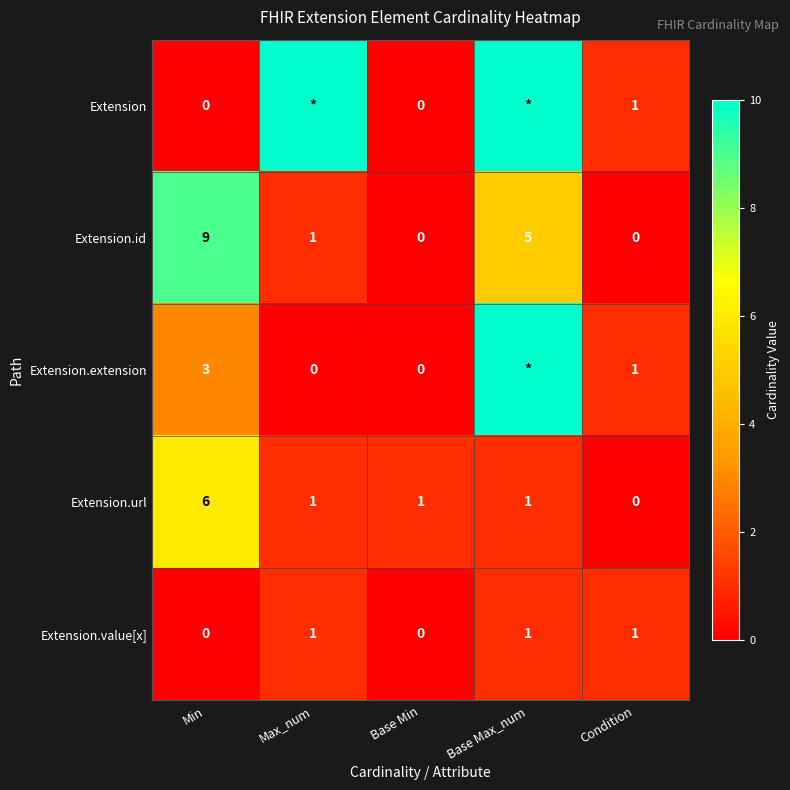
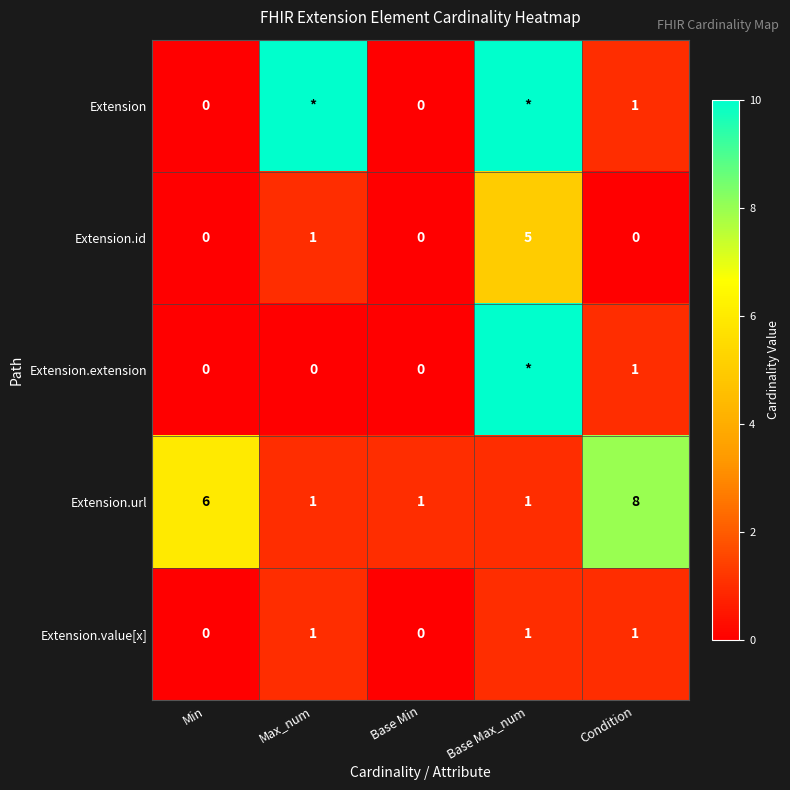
  {
    "Extension": {
      "Min": 0,
      "Base Min": 0,
      "Condition": 1
    },
    "Extension.id": {
-     "Min": 9,
+     "Min": 0,
      "Max_num": 1,
      "Base Min": 0,
      "Base Max_num": 5,
      "Condition": 0
    },
    "Extension.extension": {
-     "Min": 3,
+     "Min": 0,
      "Max_num": 0,
      "Base Min": 0,
      "Condition": 1
    },
    "Extension.url": {
      "Min": 6,
      "Max_num": 1,
      "Base Min": 1,
      "Base Max_num": 1,
-     "Condition": 0
+     "Condition": 8
    },
    "Extension.value[x]": {
      "Min": 0,
      "Max_num": 1,
      "Base Min": 0,
      "Base Max_num": 1,
      "Condition": 1
    }
  }
